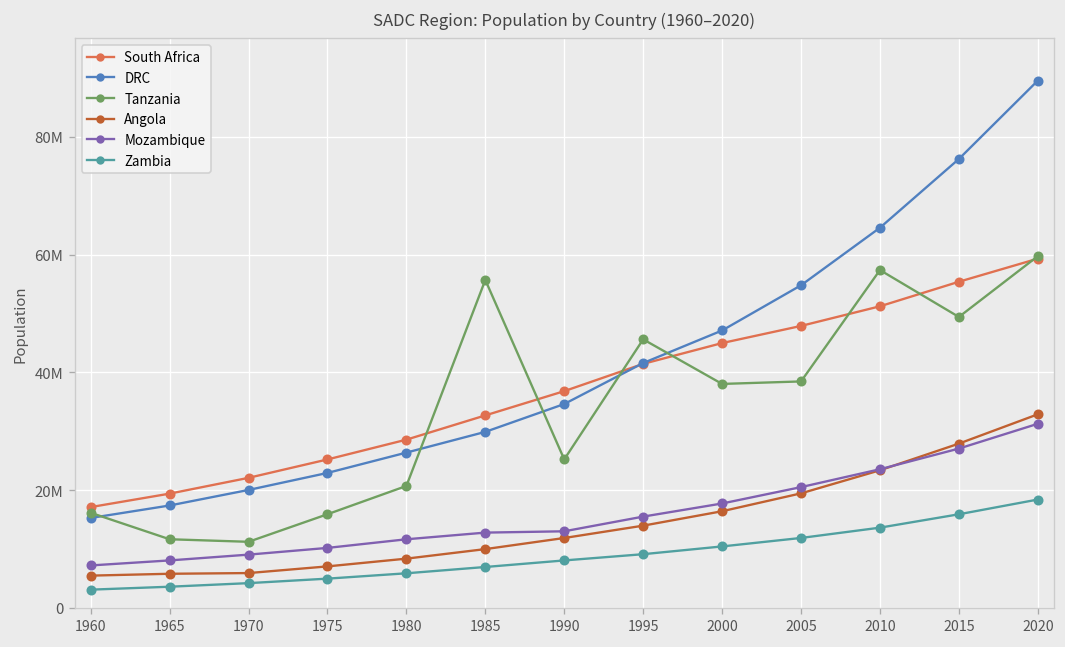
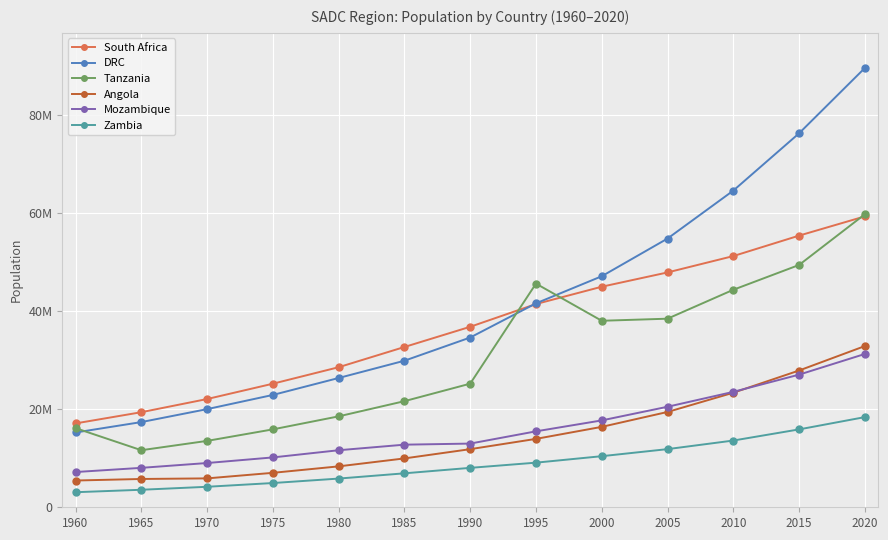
  {
    "Tanzania": {
      "1960": 16000000,
      "1965": 12000000,
-     "1970": 11000000,
+     "1970": 14000000,
      "1975": 16000000,
-     "1980": 21000000,
-     "1985": 56000000,
+     "1980": 19000000,
+     "1985": 22000000,
      "1990": 25000000,
      "1995": 46000000,
      "2000": 38000000,
      "2005": 38000000,
-     "2010": 57000000,
+     "2010": 44000000,
      "2015": 49000000
    }
  }
